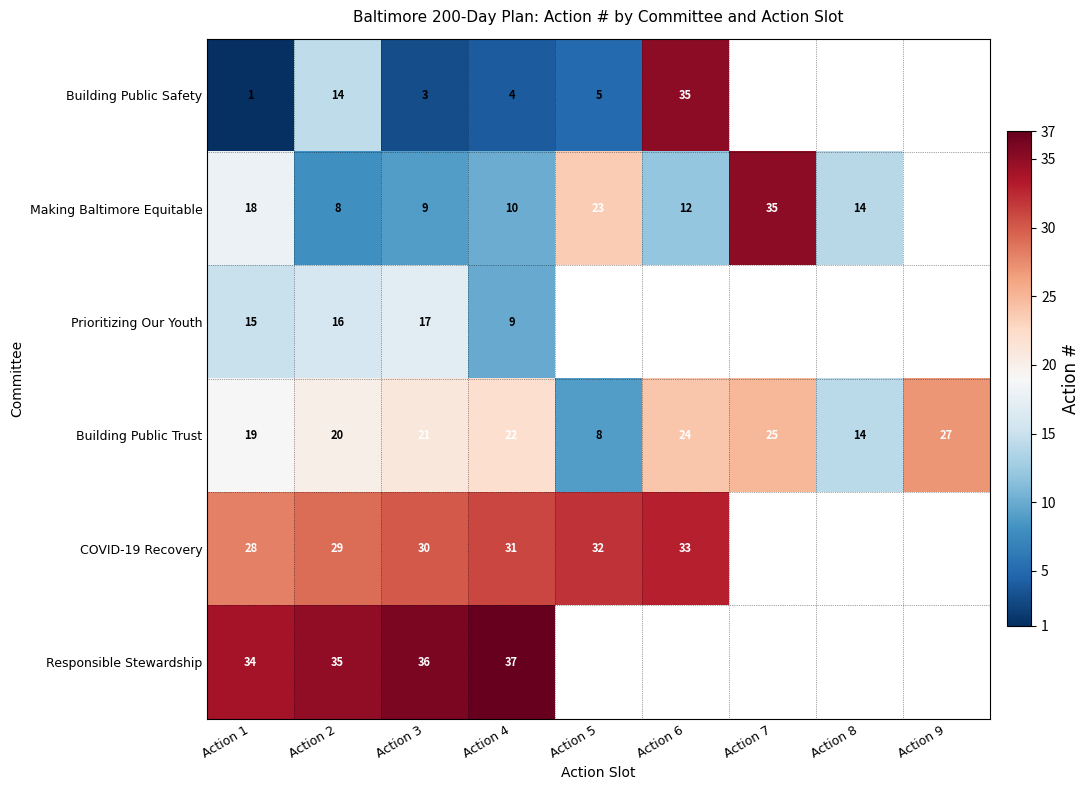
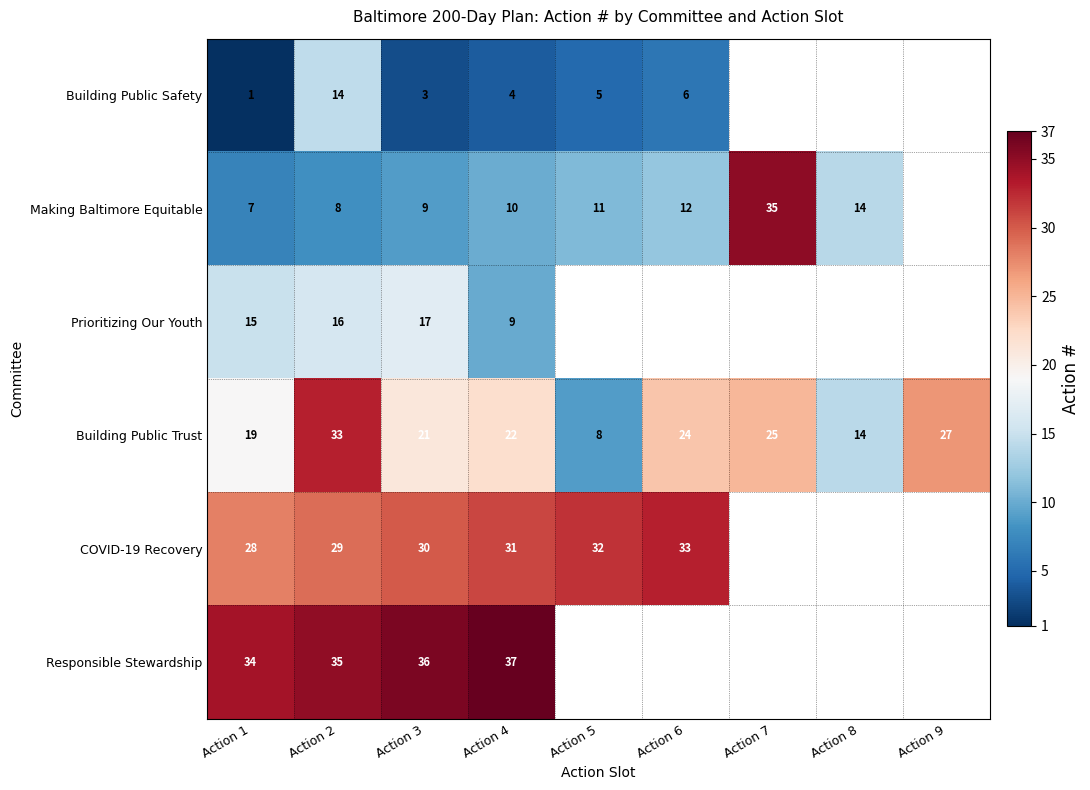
  {
    "Building Public Safety": {
      "Action 1": 1,
      "Action 2": 14,
      "Action 3": 3,
      "Action 4": 4,
      "Action 5": 5,
-     "Action 6": 35
+     "Action 6": 6
    },
    "Making Baltimore Equitable": {
-     "Action 1": 18,
+     "Action 1": 7,
      "Action 2": 8,
      "Action 3": 9,
      "Action 4": 10,
-     "Action 5": 23,
+     "Action 5": 11,
      "Action 6": 12,
      "Action 7": 35,
      "Action 8": 14
    },
    "Prioritizing Our Youth": {
      "Action 1": 15,
      "Action 2": 16,
      "Action 3": 17,
      "Action 4": 9
    },
    "Building Public Trust": {
      "Action 1": 19,
-     "Action 2": 20,
+     "Action 2": 33,
      "Action 4": 22,
      "Action 5": 8,
      "Action 6": 24,
      "Action 7": 25,
      "Action 8": 14,
      "Action 9": 27
    },
    "COVID-19 Recovery": {
      "Action 1": 28,
      "Action 2": 29,
      "Action 3": 30,
      "Action 4": 31,
      "Action 5": 32,
      "Action 6": 33
    },
    "Responsible Stewardship": {
      "Action 1": 34,
      "Action 2": 35,
      "Action 3": 36,
      "Action 4": 37
    }
  }
